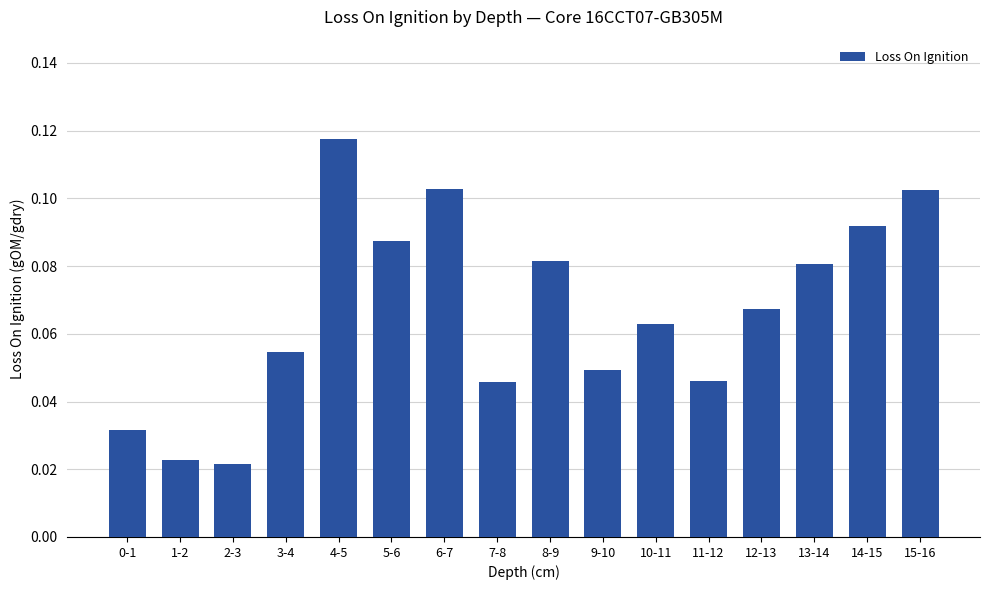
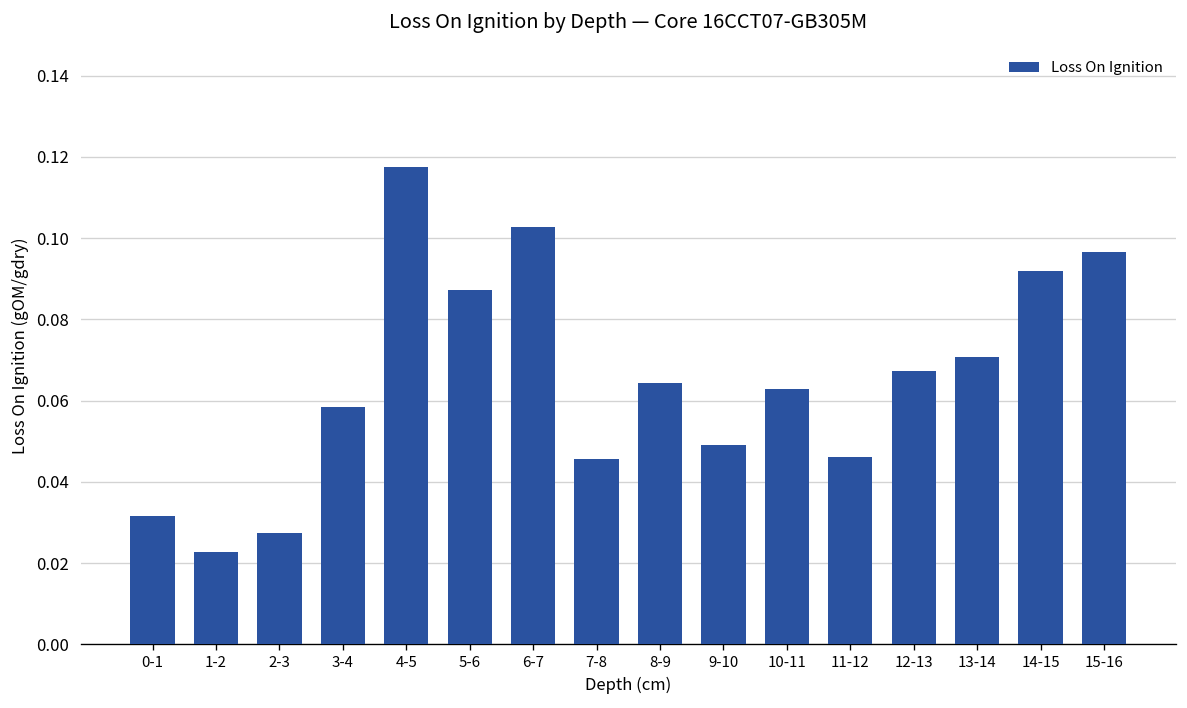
  {
    "0-1": 0.032,
    "1-2": 0.023,
-   "2-3": 0.021,
-   "3-4": 0.055,
+   "2-3": 0.027,
+   "3-4": 0.058,
    "4-5": 0.117,
    "5-6": 0.087,
    "6-7": 0.103,
    "7-8": 0.046,
-   "8-9": 0.082,
+   "8-9": 0.064,
    "9-10": 0.049,
    "10-11": 0.063,
    "11-12": 0.046,
    "12-13": 0.067,
-   "13-14": 0.081,
+   "13-14": 0.071,
    "14-15": 0.092,
-   "15-16": 0.103
+   "15-16": 0.097
  }
